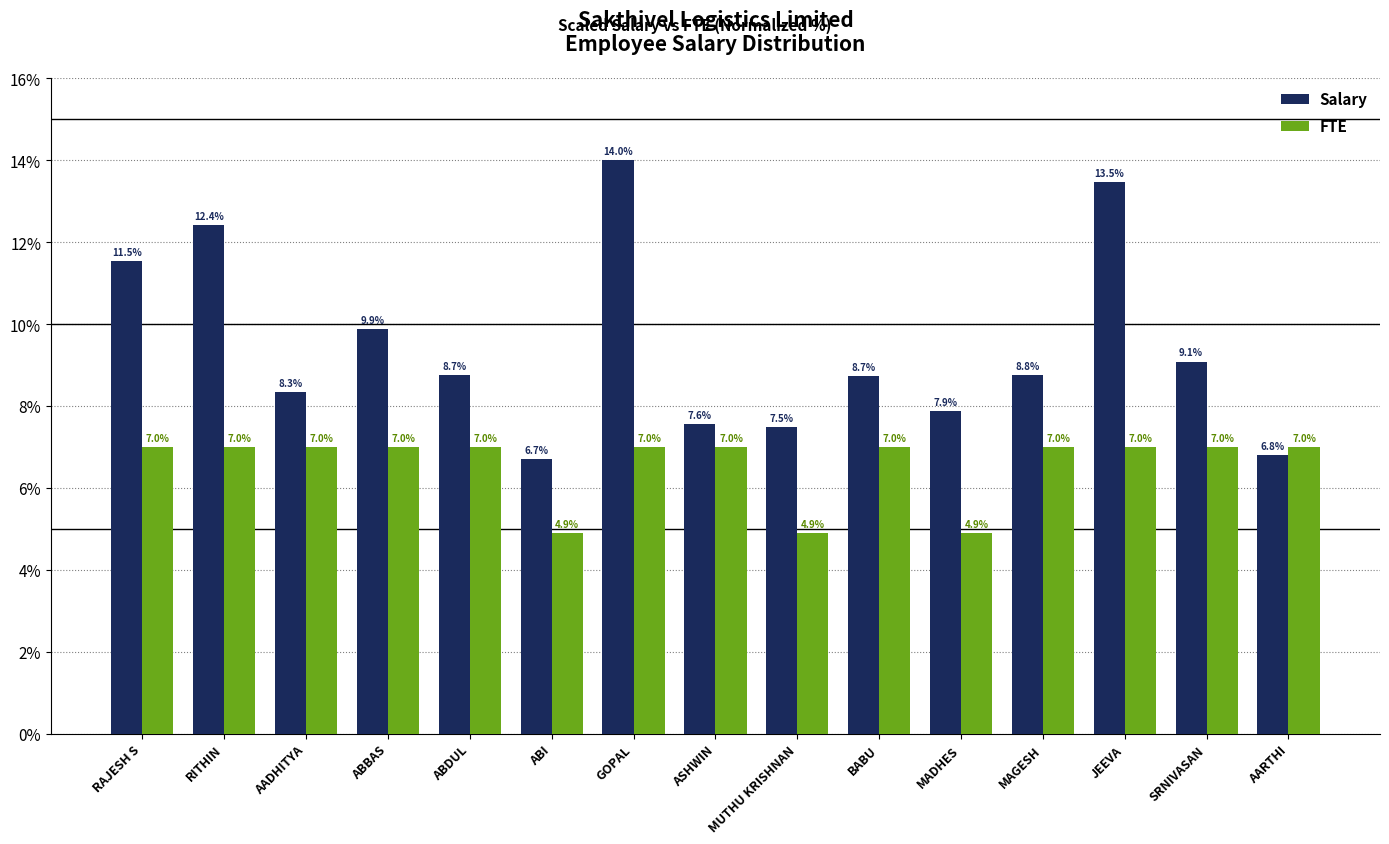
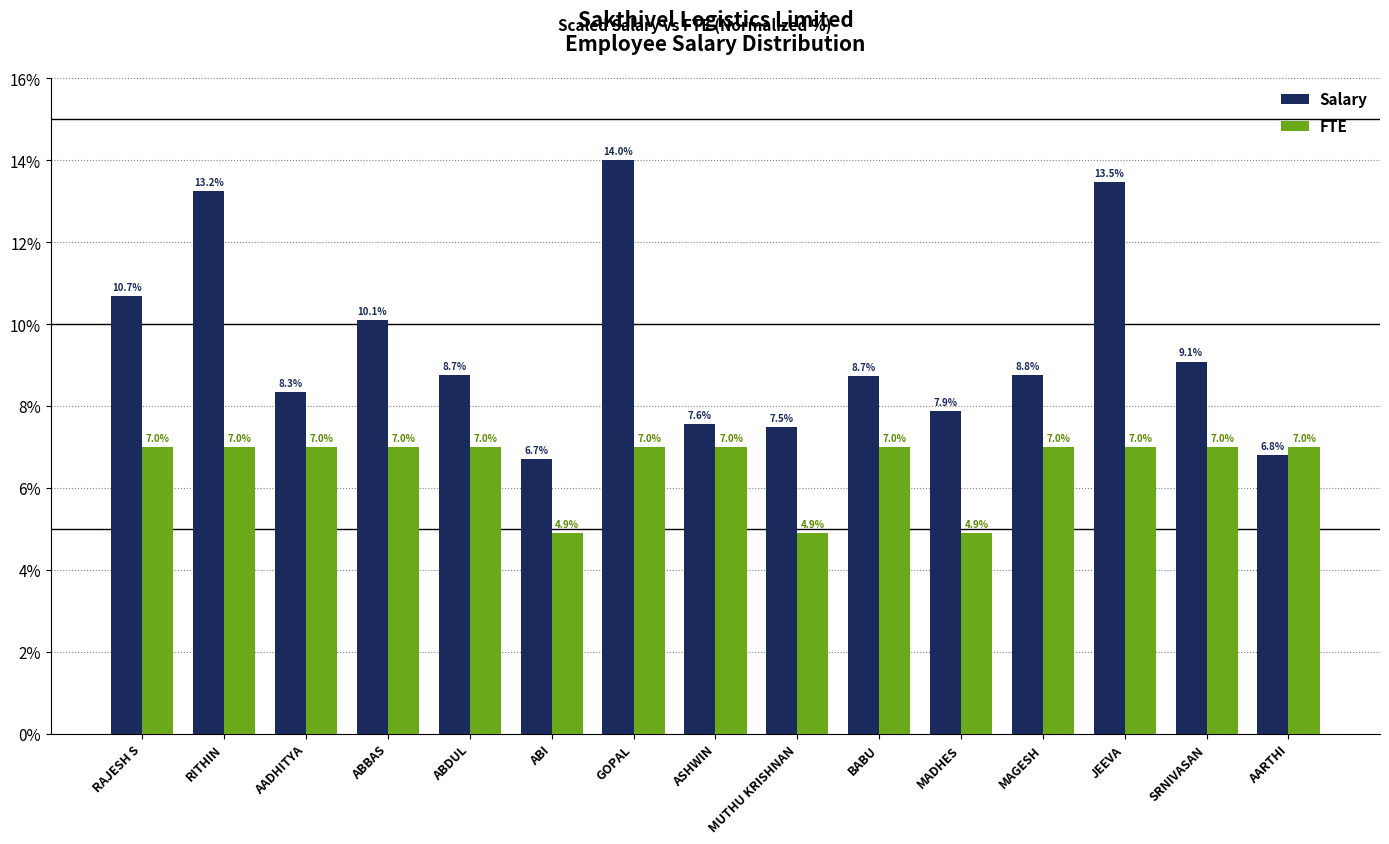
  {
    "Salary": {
-     "RAJESH S": "11.5%",
-     "RITHIN": "12.4%",
+     "RAJESH S": "10.7%",
+     "RITHIN": "13.2%",
      "AADHITYA": "8.3%",
-     "ABBAS": "9.9%",
+     "ABBAS": "10.1%",
      "ABDUL": "8.7%",
      "ABI": "6.7%",
      "GOPAL": "14.0%",
      "ASHWIN": "7.6%",
      "MUTHU KRISHNAN": "7.5%",
      "BABU": "8.7%",
      "MADHES": "7.9%",
      "MAGESH": "8.8%",
      "JEEVA": "13.5%",
      "SRNIVASAN": "9.1%",
      "AARTHI": "6.8%"
    },
    "FTE": {
      "RAJESH S": "7.0%",
      "RITHIN": "7.0%",
      "AADHITYA": "7.0%",
      "ABBAS": "7.0%",
      "ABDUL": "7.0%",
      "ABI": "4.9%",
      "GOPAL": "7.0%",
      "ASHWIN": "7.0%",
      "MUTHU KRISHNAN": "4.9%",
      "BABU": "7.0%",
      "MADHES": "4.9%",
      "MAGESH": "7.0%",
      "JEEVA": "7.0%",
      "SRNIVASAN": "7.0%",
      "AARTHI": "7.0%"
    }
  }
